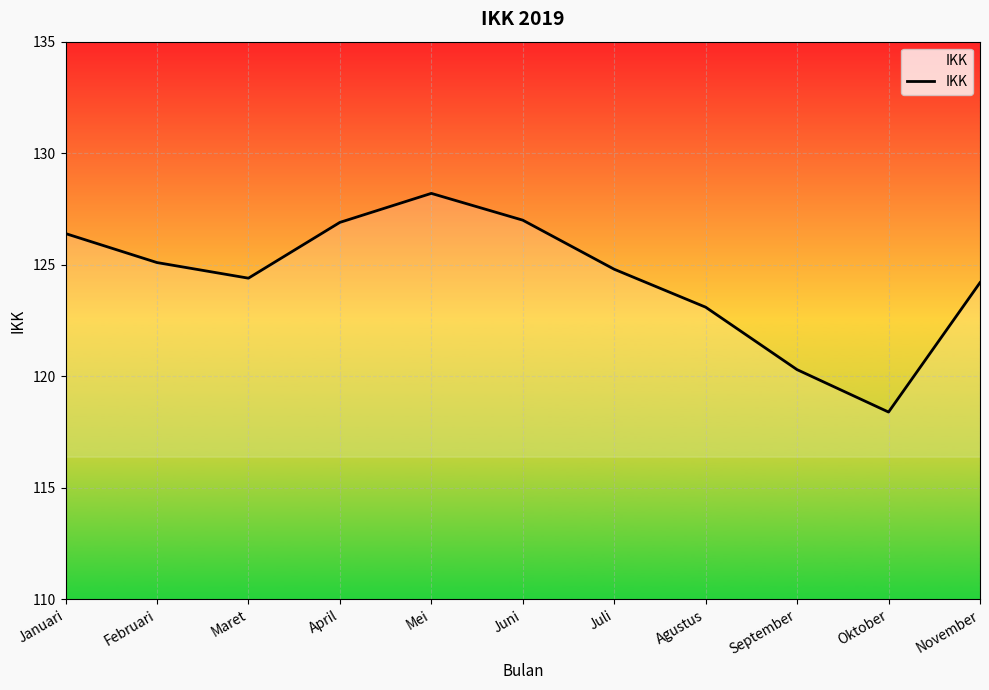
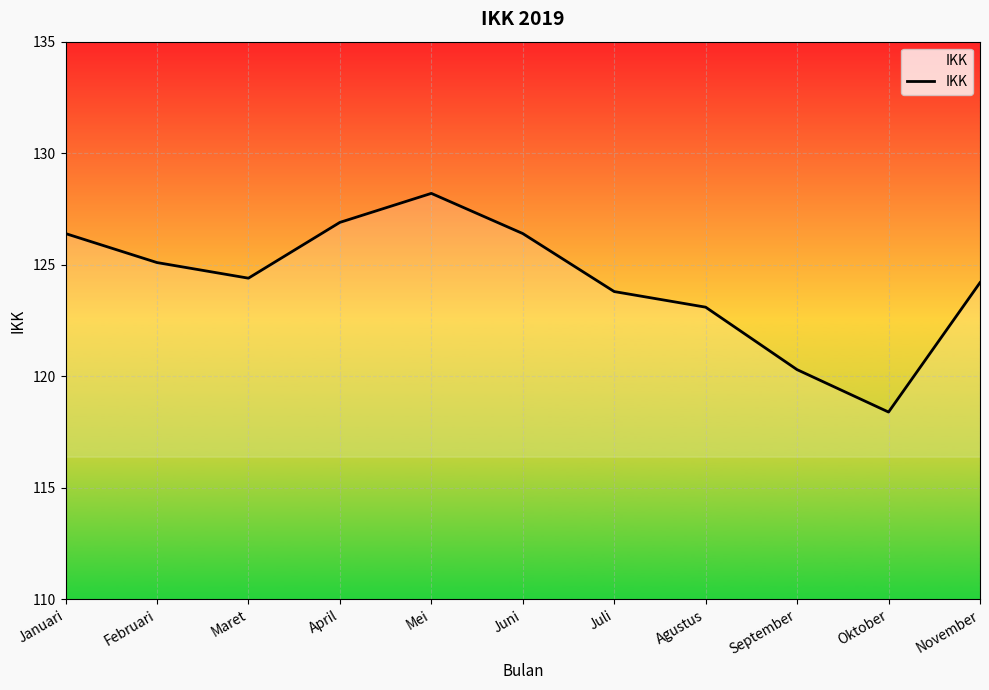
  {
    "Januari": 126.4,
    "Februari": 125.1,
    "Maret": 124.4,
    "April": 126.9,
    "Mei": 128.2,
-   "Juni": 127.0,
-   "Juli": 124.8,
+   "Juni": 126.4,
+   "Juli": 123.8,
    "Agustus": 123.1,
    "September": 120.3,
    "Oktober": 118.4,
    "November": 124.2
  }
